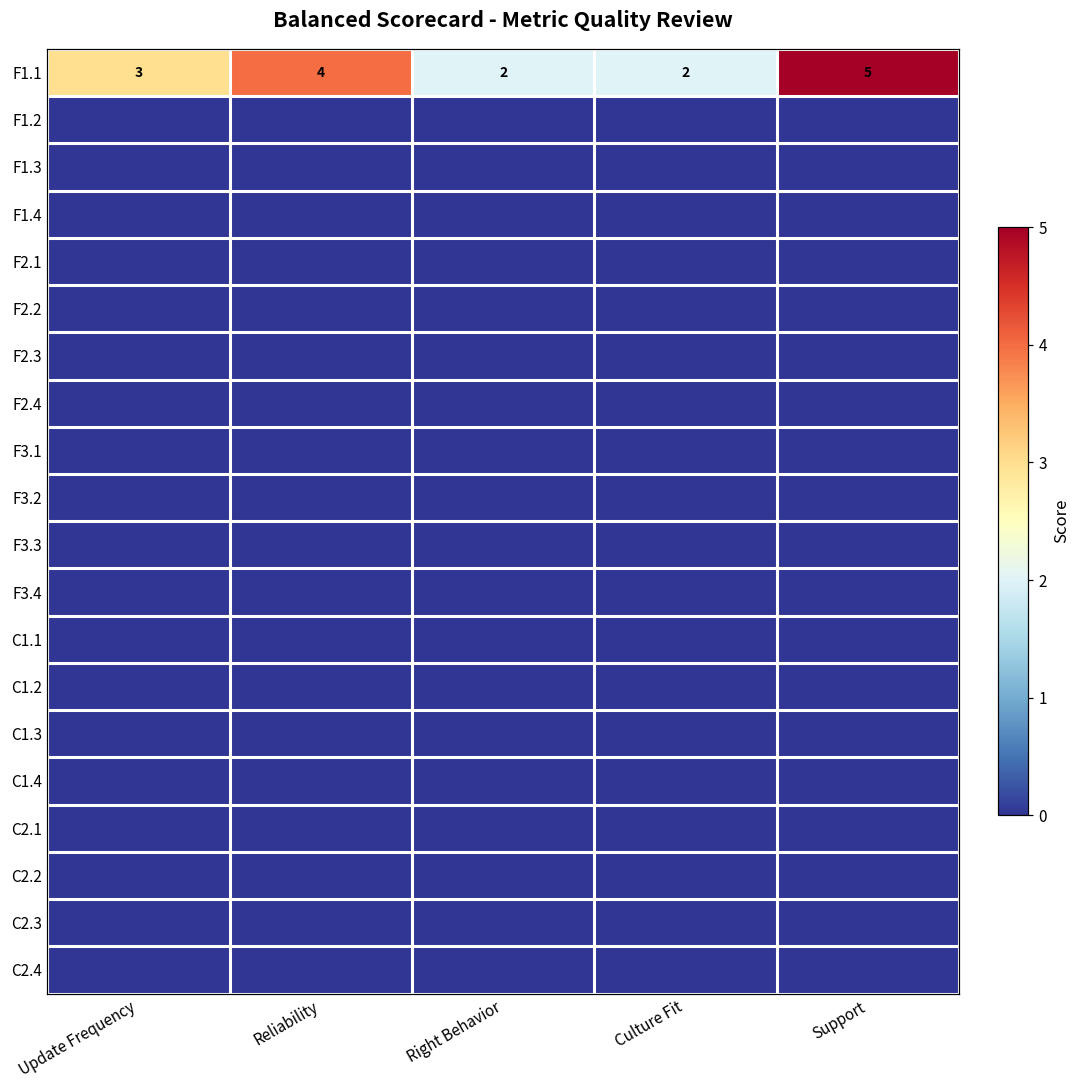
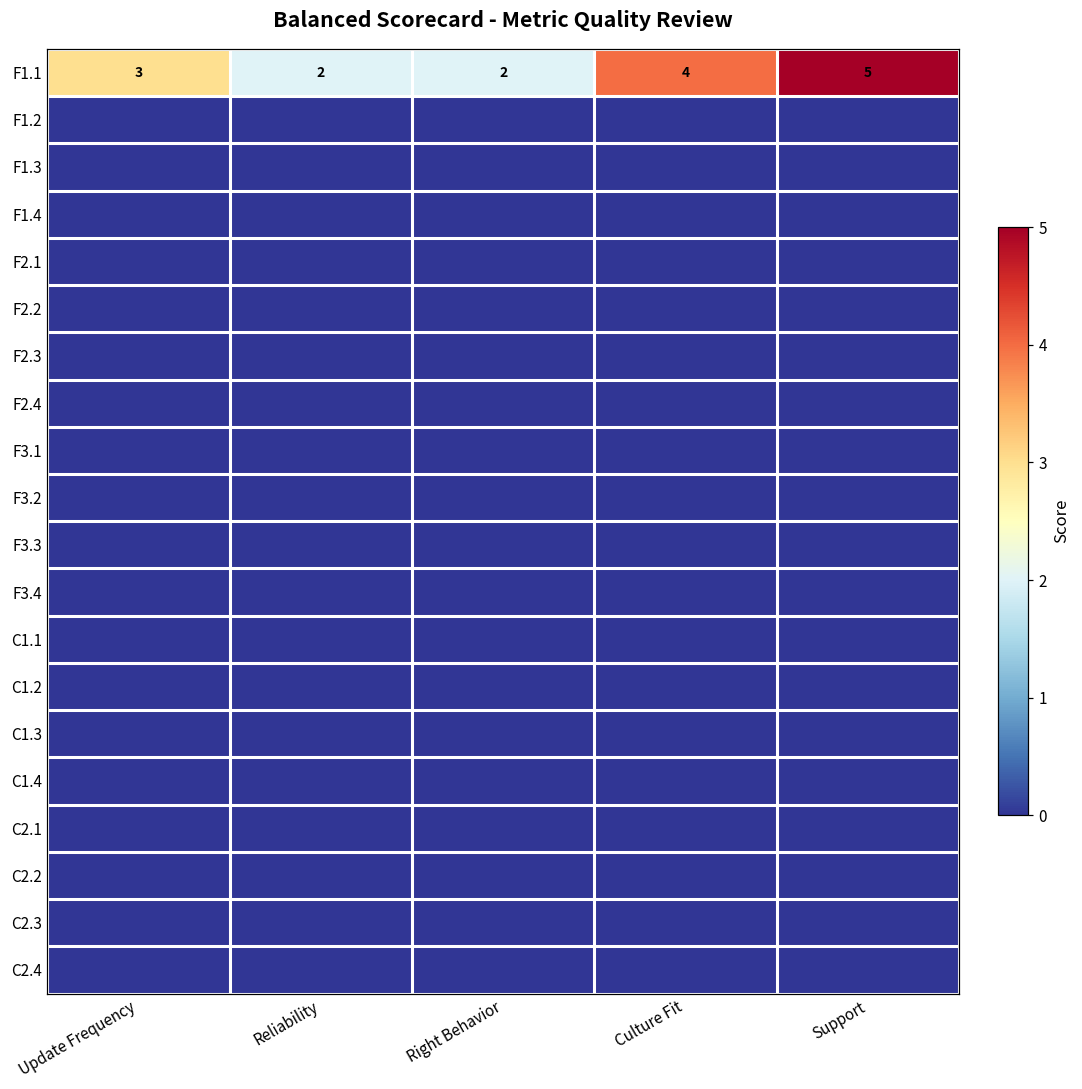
  {
    "F1.1": {
      "Update Frequency": 3,
-     "Reliability": 4,
+     "Reliability": 2,
      "Right Behavior": 2,
-     "Culture Fit": 2,
+     "Culture Fit": 4,
      "Support": 5
    }
  }
